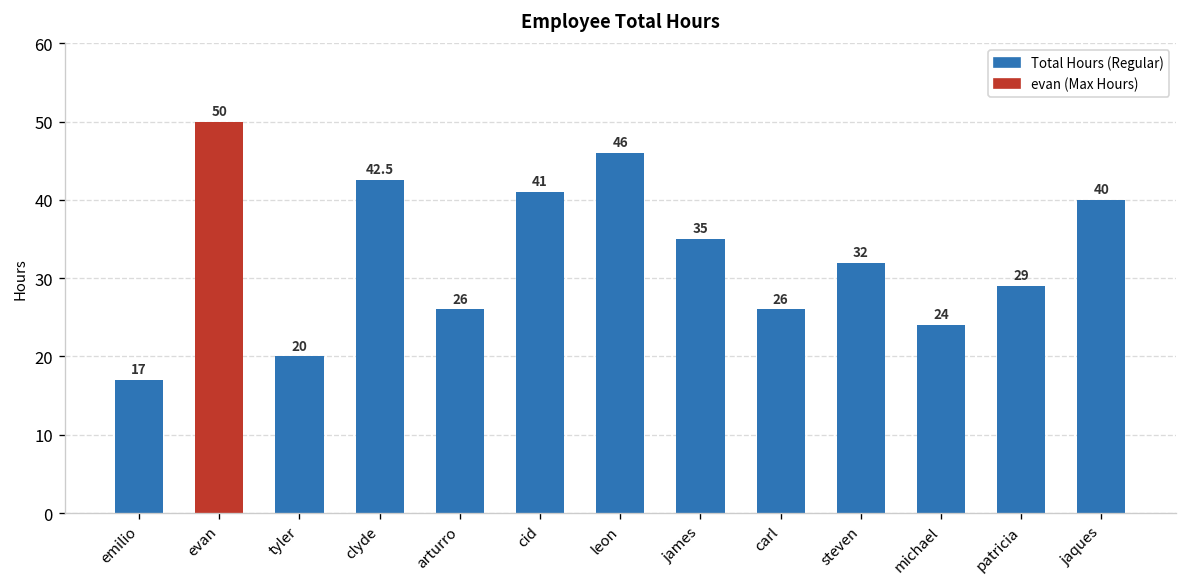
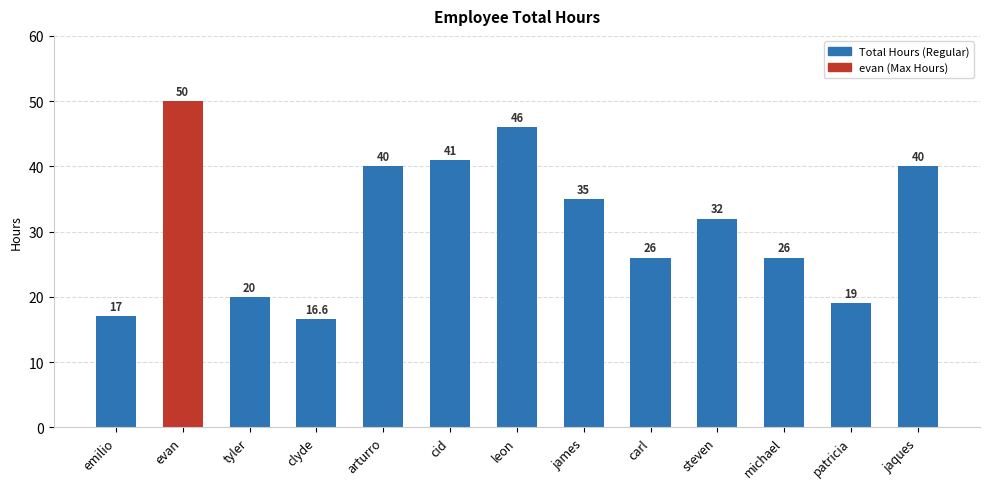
  {
    "emilio": 17,
    "evan": 50,
    "tyler": 20,
-   "clyde": 42.5,
-   "arturro": 26,
+   "clyde": 16.6,
+   "arturro": 40,
    "cid": 41,
    "leon": 46,
    "james": 35,
    "carl": 26,
    "steven": 32,
-   "michael": 24,
-   "patricia": 29,
+   "michael": 26,
+   "patricia": 19,
    "jaques": 40
  }
